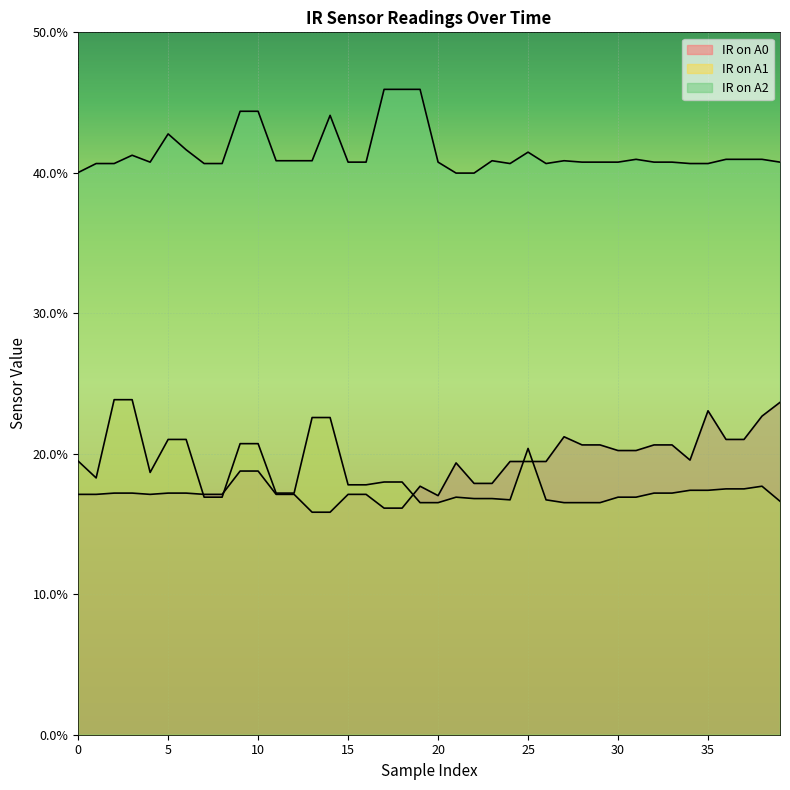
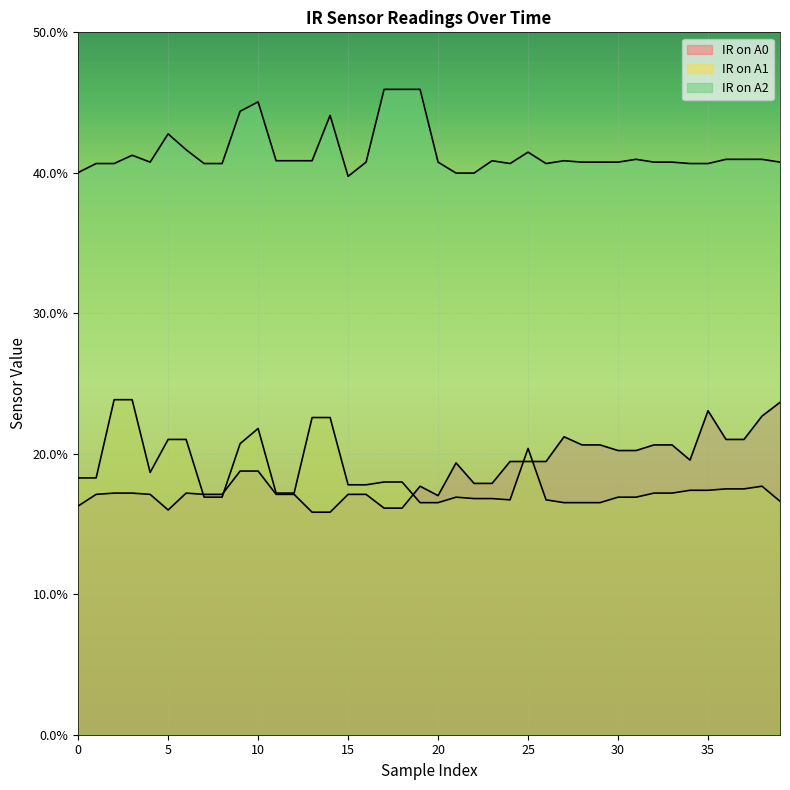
  {
    "IR on A0": {
-     "0": "17.1%",
-     "5": "17.2%",
+     "0": "16.3%",
+     "5": "16.0%",
      "10": "18.8%",
      "15": "17.1%",
      "20": "17.0%",
      "25": "19.5%",
      "30": "20.2%",
      "35": "23.1%"
    },
    "IR on A1": {
-     "0": "19.5%",
+     "0": "18.3%",
      "5": "21.0%",
-     "10": "20.7%",
+     "10": "21.8%",
      "15": "17.8%",
      "20": "16.5%",
      "25": "20.4%",
      "30": "16.9%",
      "35": "17.4%"
    },
    "IR on A2": {
      "0": "40.0%",
      "5": "42.8%",
-     "10": "44.4%",
-     "15": "40.8%",
+     "10": "45.1%",
+     "15": "39.8%",
      "20": "40.8%",
      "25": "41.5%",
      "30": "40.8%",
      "35": "40.7%"
    }
  }
